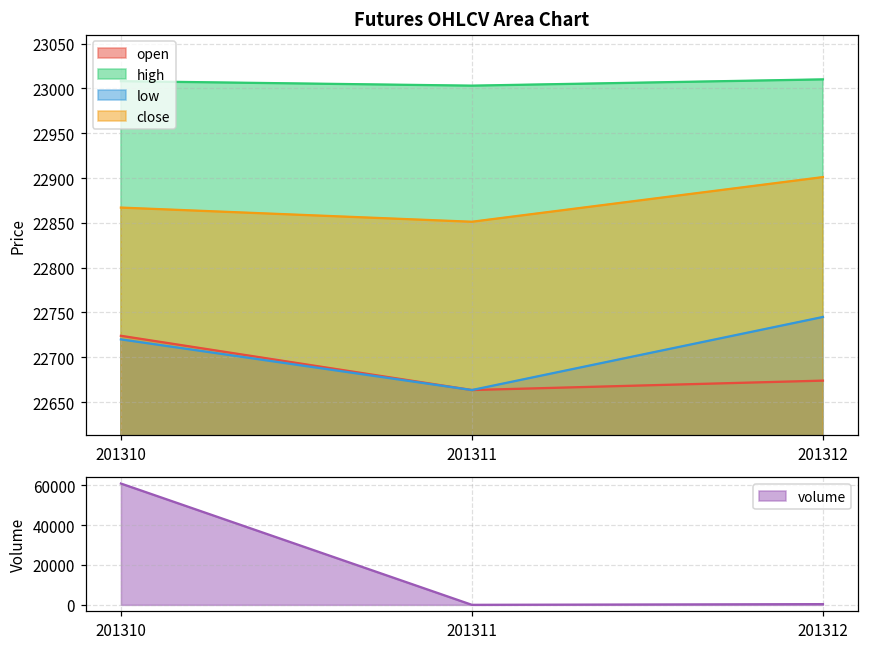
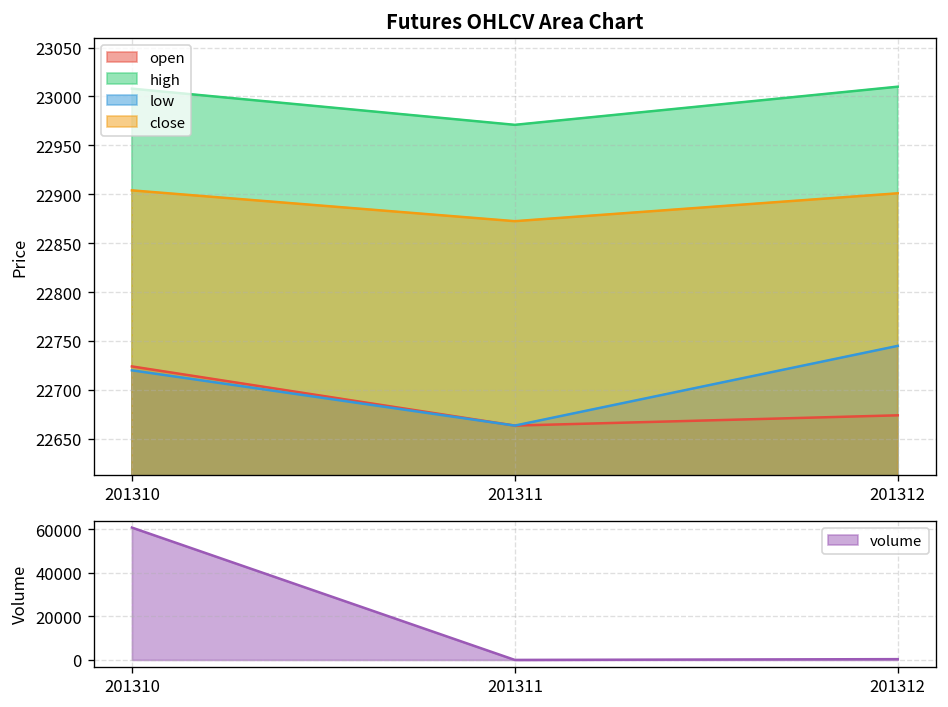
  {
    "Futures OHLCV Area Chart": {
      "open": {
        "201310": 22720,
        "201312": 22670
      },
      "high": {
-       "201311": 23000,
+       "201311": 22970,
        "201312": 23010
      },
      "low": {
        "201310": 22720,
        "201312": 22750
      },
      "close": {
-       "201310": 22870,
-       "201311": 22850,
+       "201310": 22900,
+       "201311": 22870,
        "201312": 22900
      }
    }
  }
